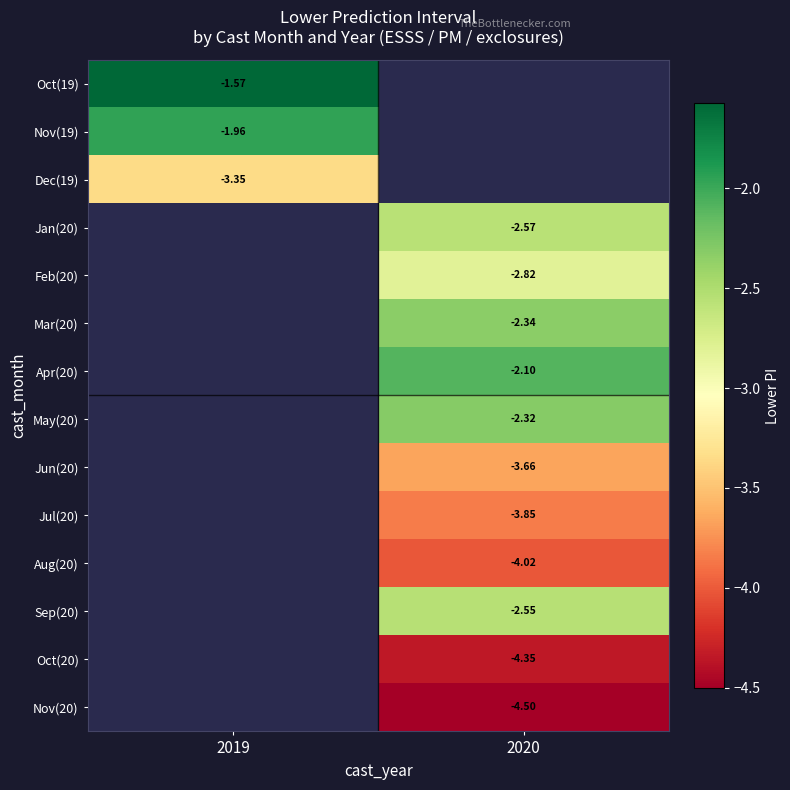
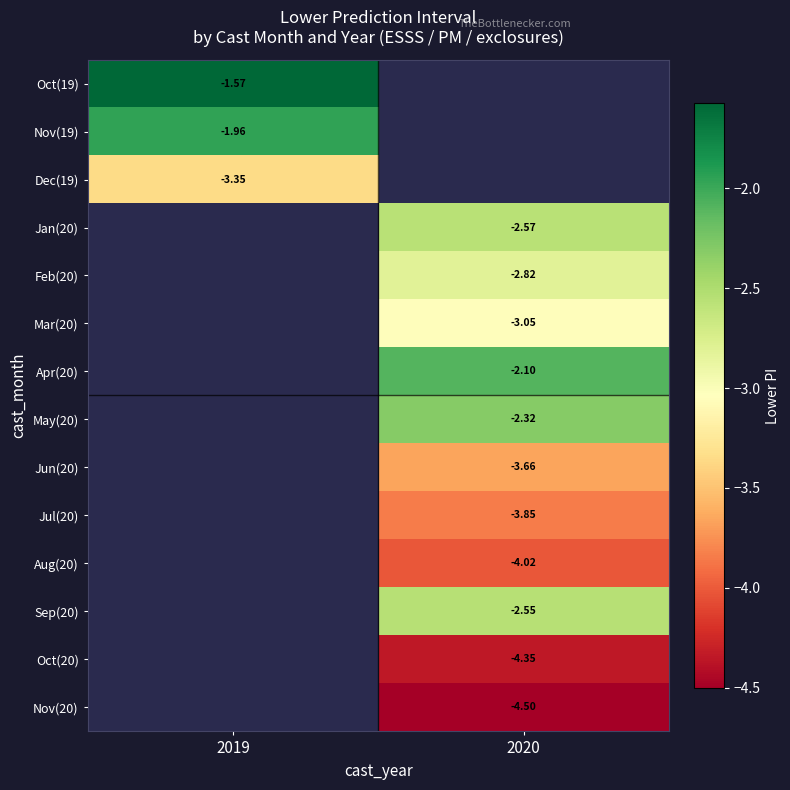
  {
    "Oct(19)": {
      "2019": -1.57
    },
    "Nov(19)": {
      "2019": -1.96
    },
    "Dec(19)": {
      "2019": -3.35
    },
    "Jan(20)": {
      "2020": -2.57
    },
    "Feb(20)": {
      "2020": -2.82
    },
    "Mar(20)": {
-     "2020": -2.34
+     "2020": -3.05
    },
    "Apr(20)": {
      "2020": -2.10
    },
    "May(20)": {
      "2020": -2.32
    },
    "Jun(20)": {
      "2020": -3.66
    },
    "Jul(20)": {
      "2020": -3.85
    },
    "Aug(20)": {
      "2020": -4.02
    },
    "Sep(20)": {
      "2020": -2.55
    },
    "Oct(20)": {
      "2020": -4.35
    },
    "Nov(20)": {
      "2020": -4.50
    }
  }
